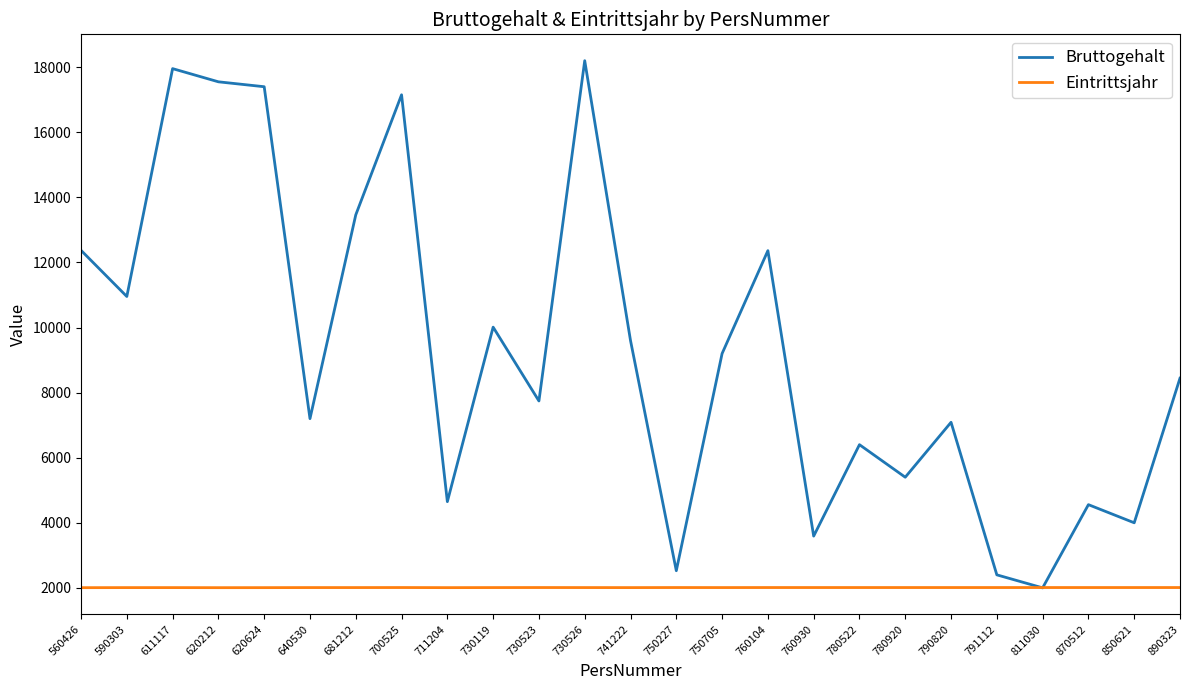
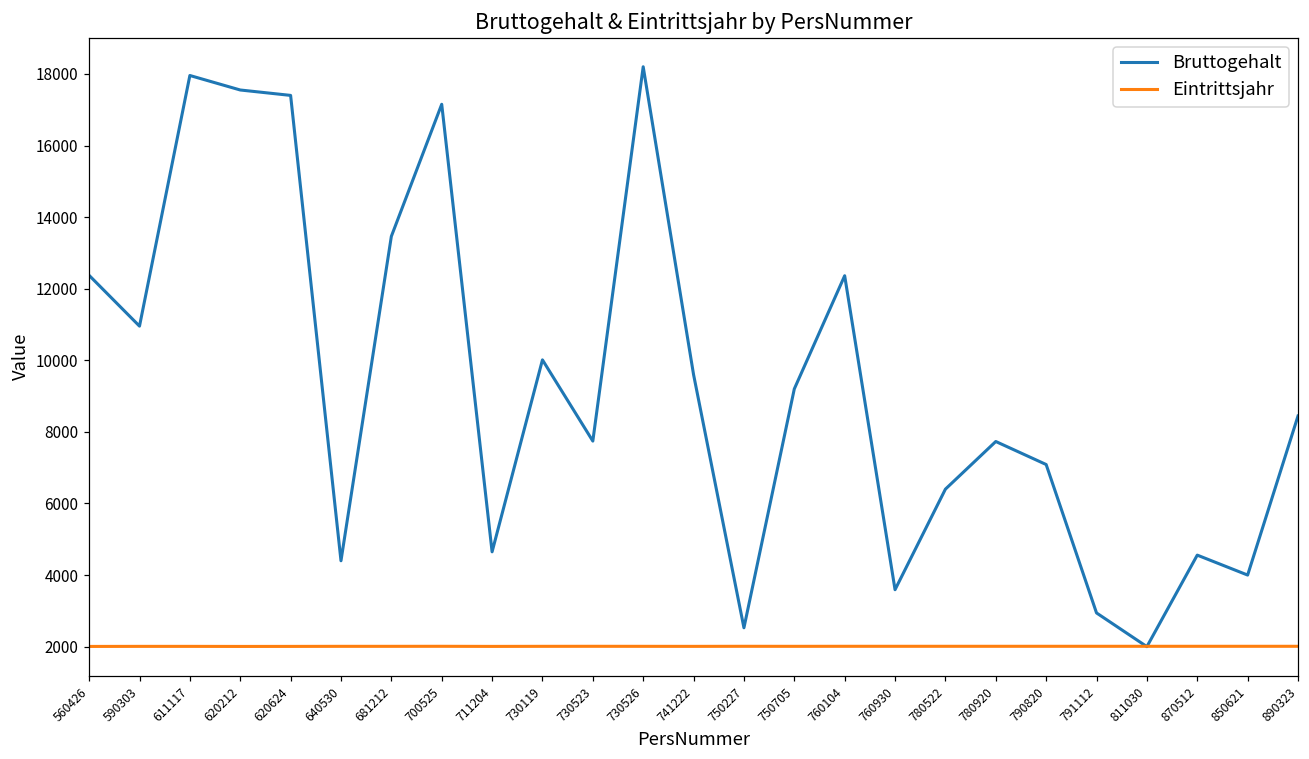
  {
    "Bruttogehalt": {
      "560426": 12400,
      "590303": 11000,
      "611117": 18000,
      "620212": 17600,
      "620624": 17400,
-     "640530": 7200,
+     "640530": 4400,
      "681212": 13500,
      "700525": 17200,
      "711204": 4600,
      "730119": 10000,
      "730523": 7700,
      "730526": 18200,
      "741222": 9600,
      "750227": 2500,
      "750705": 9200,
      "760104": 12400,
      "760930": 3600,
      "780522": 6400,
-     "780920": 5400,
+     "780920": 7700,
      "790820": 7100,
-     "791112": 2400,
+     "791112": 2900,
      "870512": 4600,
      "850621": 4000,
      "890323": 8400
    },
    "Eintrittsjahr": {
      "560426": 2000,
      "590303": 2000,
      "611117": 2000,
      "620212": 2000,
      "620624": 2000,
      "640530": 2000,
      "681212": 2000,
      "700525": 2000,
      "711204": 2000,
      "730119": 2000,
      "730523": 2000,
      "730526": 2000,
      "741222": 2000,
      "750227": 2000,
      "750705": 2000,
      "760104": 2000,
      "760930": 2000,
      "780522": 2000,
      "780920": 2000,
      "790820": 2000,
      "791112": 2000,
      "870512": 2000,
      "850621": 2000,
      "890323": 2000
    }
  }
